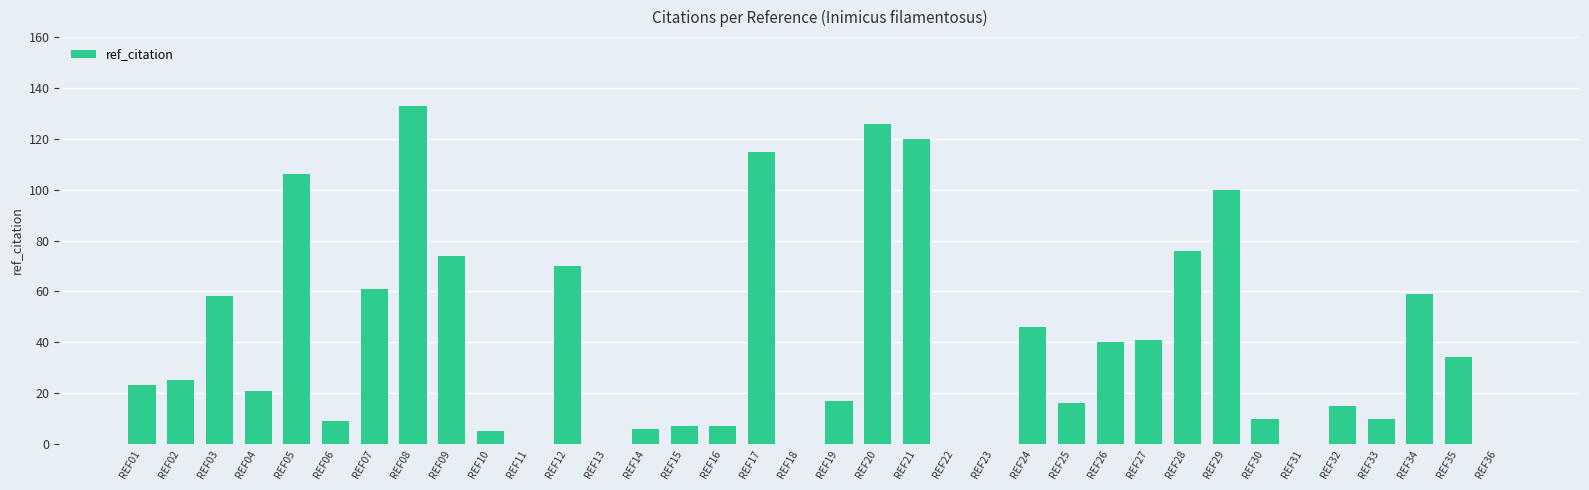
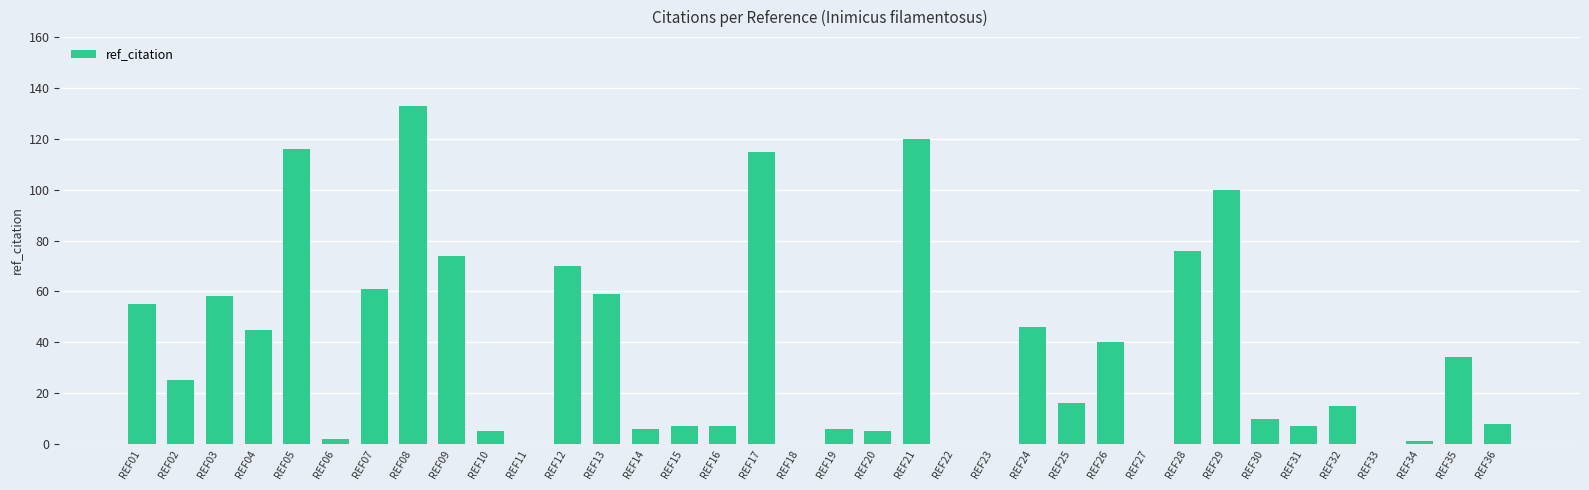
  {
-   "REF01": 23,
+   "REF01": 55,
    "REF02": 25,
    "REF03": 58,
-   "REF04": 21,
-   "REF05": 106,
-   "REF06": 9,
+   "REF04": 45,
+   "REF05": 116,
+   "REF06": 2,
    "REF07": 61,
    "REF08": 133,
    "REF09": 74,
    "REF10": 5,
    "REF11": 0,
    "REF12": 70,
-   "REF13": 0,
+   "REF13": 59,
    "REF14": 6,
    "REF15": 7,
    "REF16": 7,
    "REF17": 115,
    "REF18": 0,
-   "REF19": 17,
-   "REF20": 126,
+   "REF19": 6,
+   "REF20": 5,
    "REF21": 120,
    "REF22": 0,
    "REF23": 0,
    "REF24": 46,
    "REF25": 16,
    "REF26": 40,
-   "REF27": 41,
+   "REF27": 0,
    "REF28": 76,
    "REF29": 100,
    "REF30": 10,
-   "REF31": 0,
+   "REF31": 7,
    "REF32": 15,
-   "REF33": 10,
-   "REF34": 59,
+   "REF33": 0,
+   "REF34": 1,
    "REF35": 34,
-   "REF36": 0
+   "REF36": 8
  }
